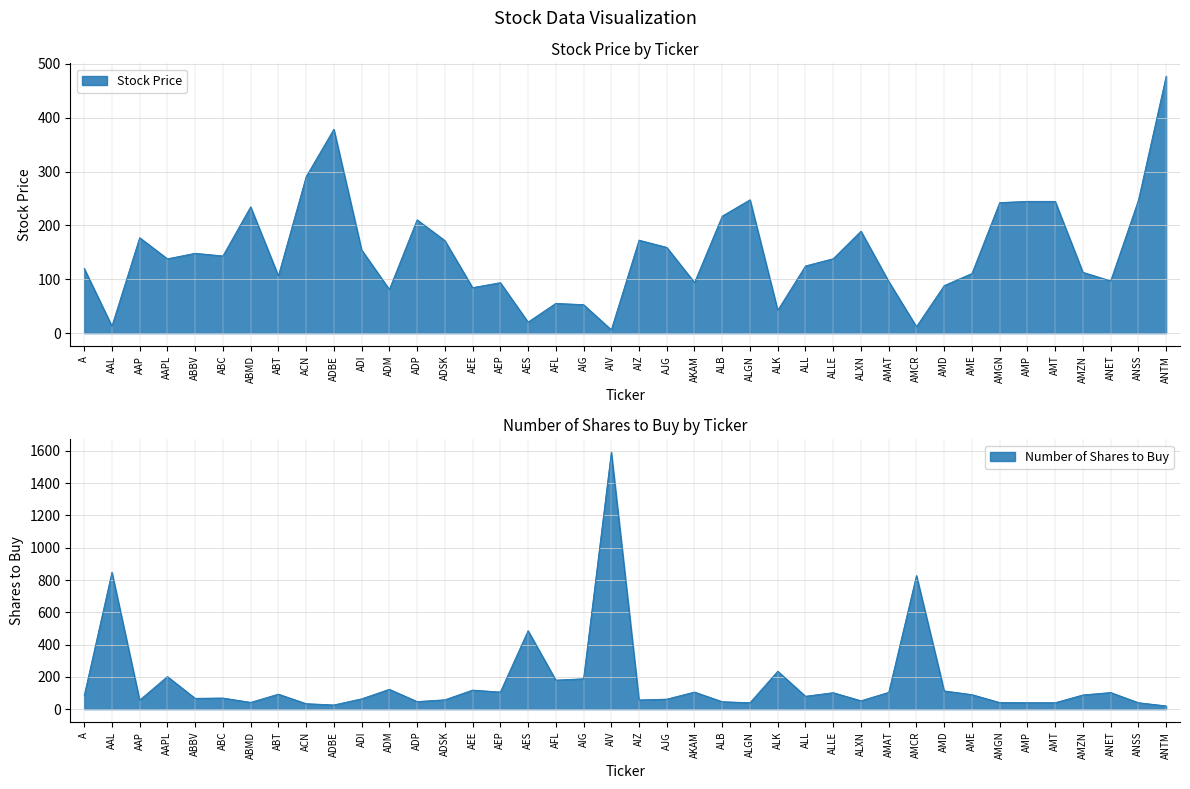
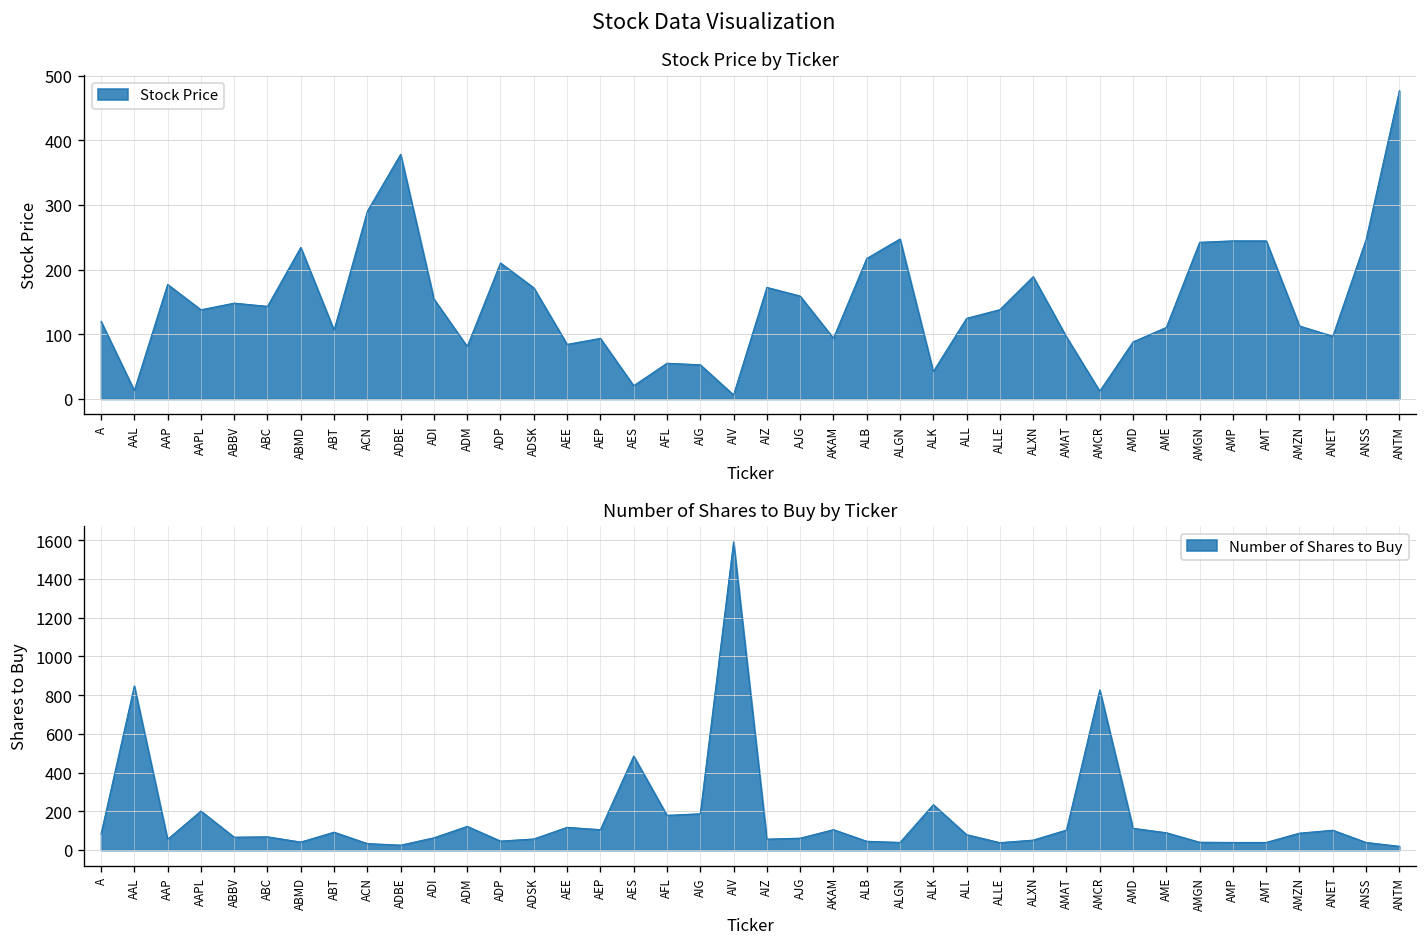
  {
    "Stock Price by Ticker": {
      "A": 120,
      "AAL": 10,
      "AAP": 180,
      "AAPL": 140,
      "ABBV": 150,
      "ABC": 140,
      "ABMD": 230,
      "ABT": 110,
      "ACN": 290,
      "ADBE": 380,
      "ADI": 150,
      "ADM": 80,
      "ADP": 210,
      "ADSK": 170,
      "AEE": 80,
      "AEP": 90,
      "AES": 20,
      "AFL": 60,
      "AIG": 50,
      "AIV": 10,
      "AIZ": 170,
      "AJG": 160,
      "AKAM": 90,
      "ALB": 220,
      "ALGN": 250,
      "ALK": 40,
      "ALL": 120,
      "ALLE": 140,
      "ALXN": 190,
      "AMAT": 100,
      "AMCR": 10,
      "AMD": 90,
      "AME": 110,
      "AMGN": 240,
      "AMP": 240,
      "AMT": 240,
      "AMZN": 110,
      "ANET": 100,
      "ANSS": 250,
      "ANTM": 480
    },
    "Number of Shares to Buy by Ticker": {
      "A": 80,
      "AAL": 850,
      "AAP": 60,
      "AAPL": 200,
      "ABBV": 70,
      "ABC": 70,
      "ABMD": 40,
      "ABT": 90,
      "ACN": 30,
      "ADBE": 30,
      "ADI": 60,
      "ADM": 120,
      "ADP": 50,
      "ADSK": 60,
      "AEE": 120,
      "AEP": 110,
      "AES": 490,
      "AFL": 180,
      "AIG": 190,
      "AIV": 1590,
      "AIZ": 60,
      "AJG": 60,
      "AKAM": 110,
      "ALB": 50,
      "ALGN": 40,
      "ALK": 240,
      "ALL": 80,
-     "ALLE": 100,
+     "ALLE": 40,
      "ALXN": 50,
      "AMAT": 100,
      "AMCR": 830,
      "AMD": 110,
      "AME": 90,
      "AMGN": 40,
      "AMP": 40,
      "AMT": 40,
      "AMZN": 90,
      "ANET": 100,
      "ANSS": 40,
      "ANTM": 20
    }
  }
